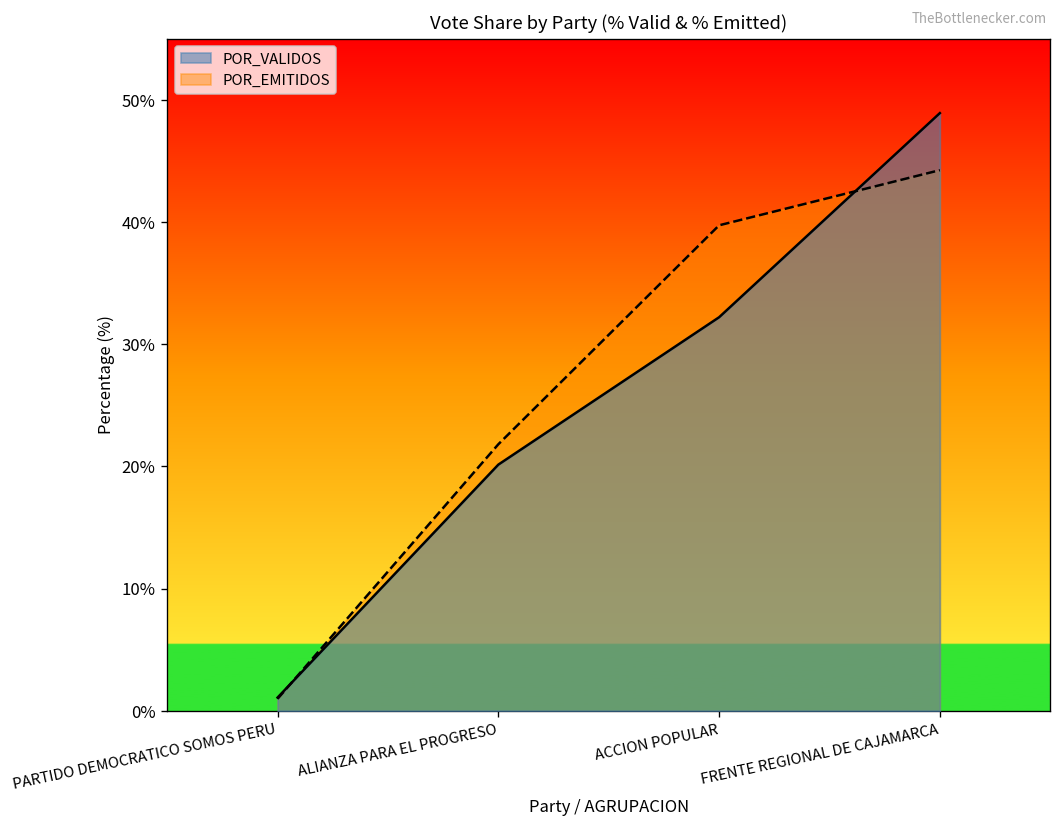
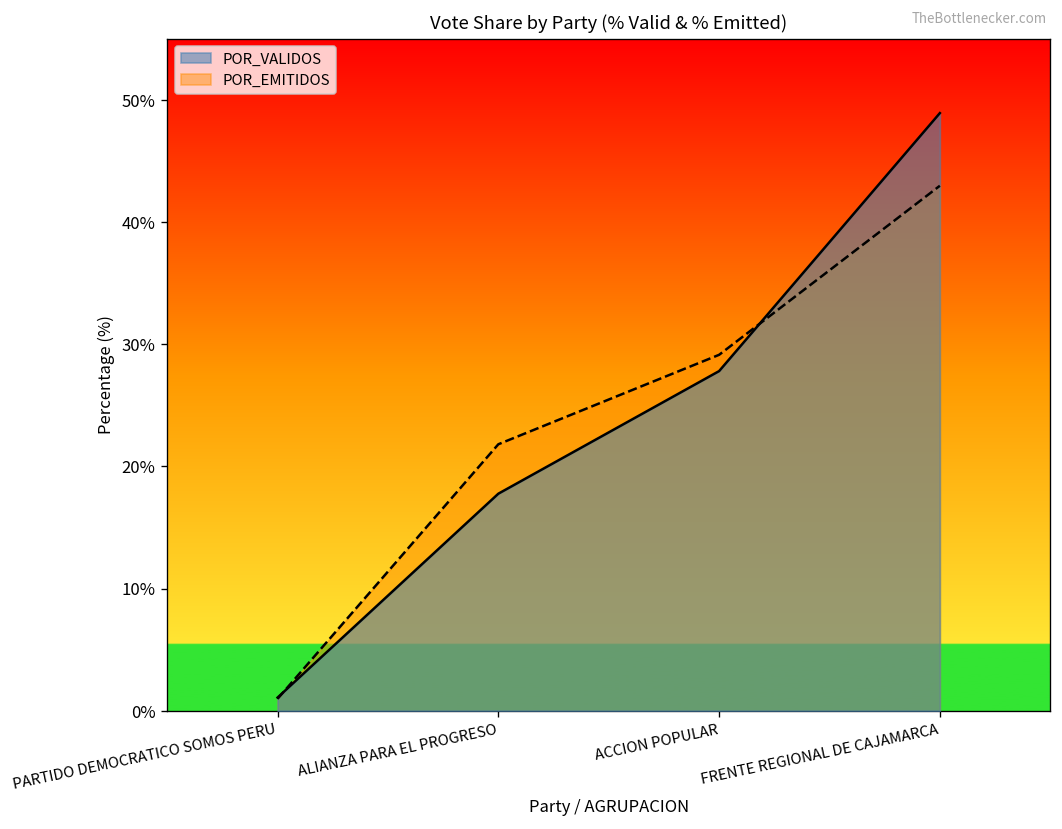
  {
    "POR_VALIDOS": {
-     "ALIANZA PARA EL PROGRESO": "20.2%",
-     "ACCION POPULAR": "32.2%",
+     "ALIANZA PARA EL PROGRESO": "17.8%",
+     "ACCION POPULAR": "27.8%",
      "FRENTE REGIONAL DE CAJAMARCA": "48.9%"
    },
    "POR_EMITIDOS": {
      "ALIANZA PARA EL PROGRESO": "21.8%",
-     "ACCION POPULAR": "39.7%",
-     "FRENTE REGIONAL DE CAJAMARCA": "44.3%"
+     "ACCION POPULAR": "29.1%",
+     "FRENTE REGIONAL DE CAJAMARCA": "43.0%"
    }
  }
